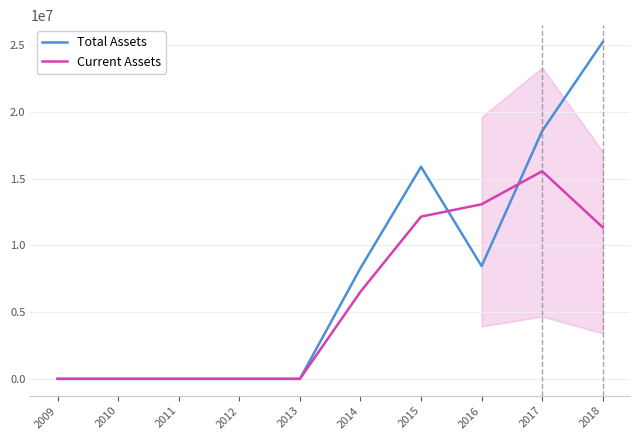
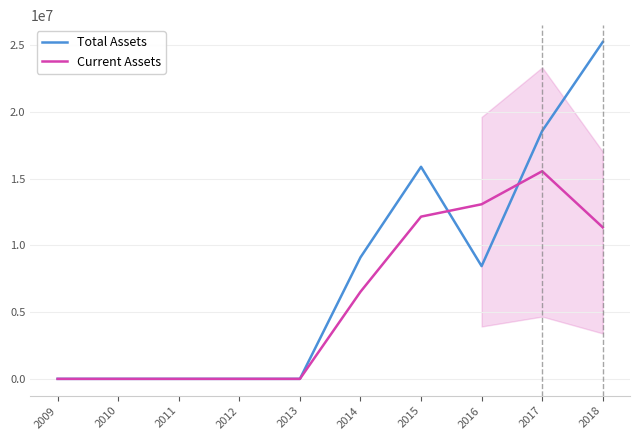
  {
    "Total Assets": {
-     "2014": 8300000,
+     "2014": 9100000,
      "2015": 15900000,
      "2016": 8400000,
      "2017": 18600000,
      "2018": 25200000
    }
  }
